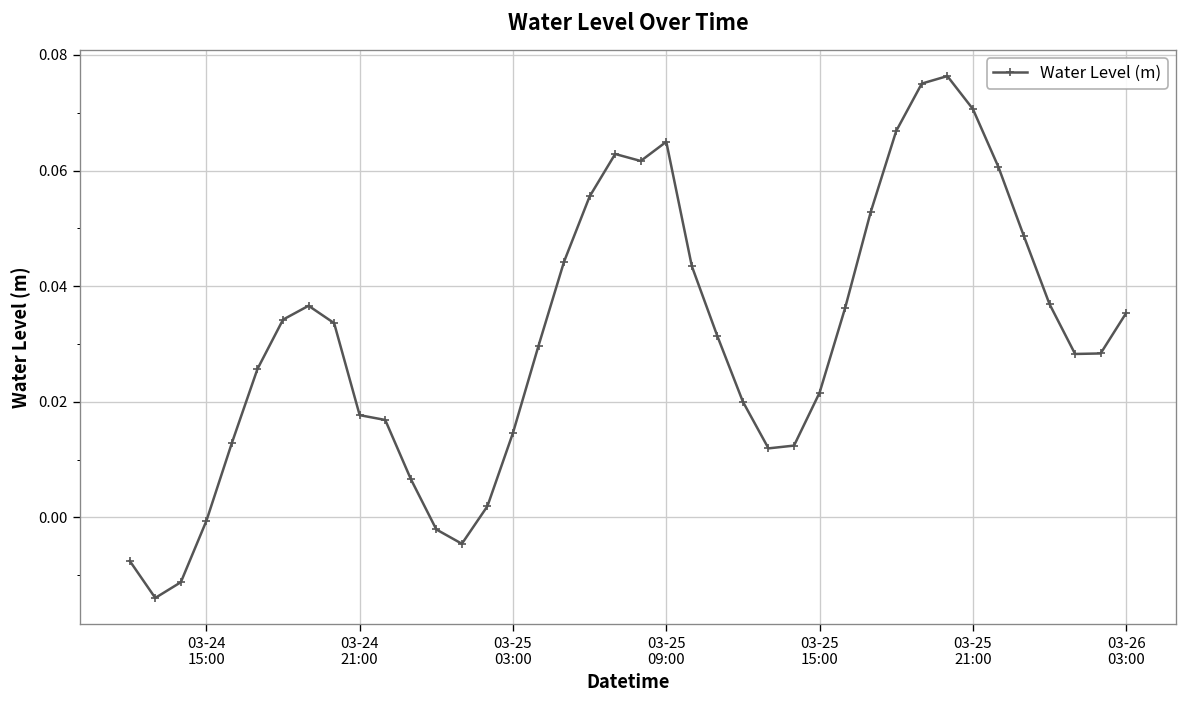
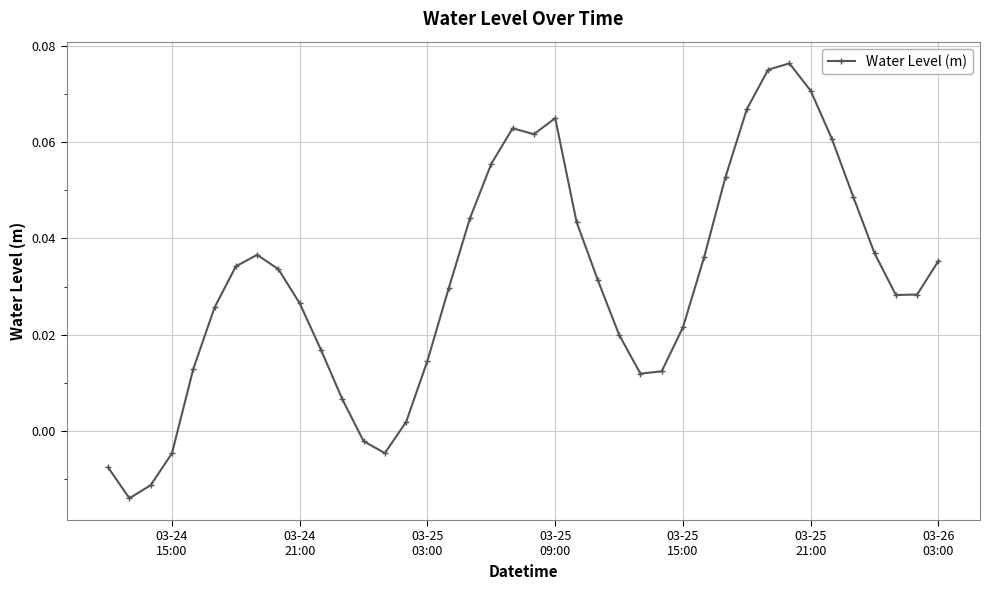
  {
-   "03-24 15:00": -0.001,
-   "03-24 21:00": 0.018,
+   "03-24 15:00": -0.005,
+   "03-24 21:00": 0.027,
    "03-25 03:00": 0.015,
    "03-25 09:00": 0.065,
    "03-25 15:00": 0.022,
    "03-25 21:00": 0.071,
    "03-26 03:00": 0.035
  }
